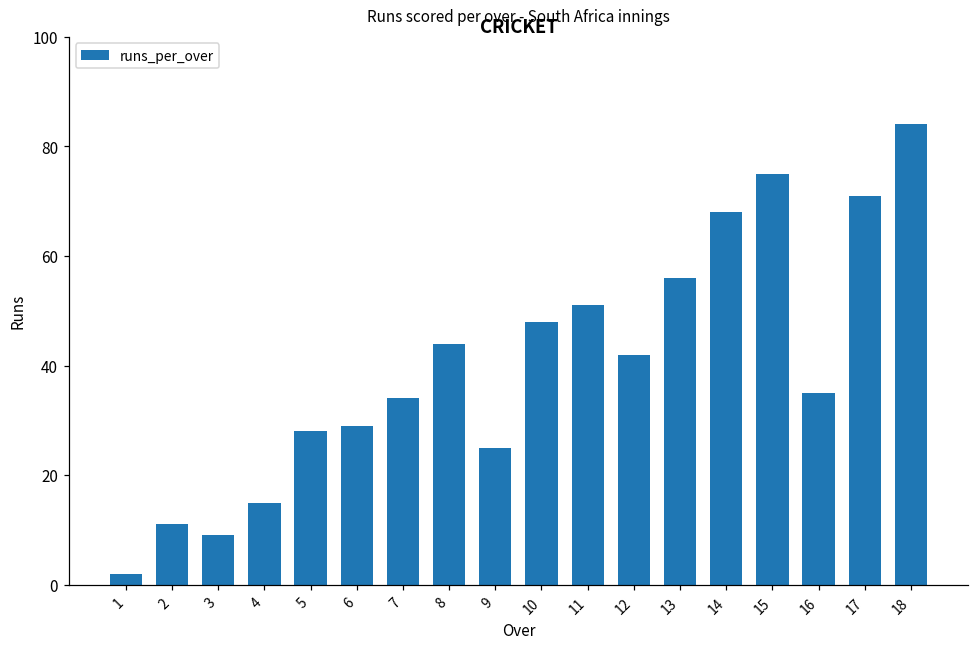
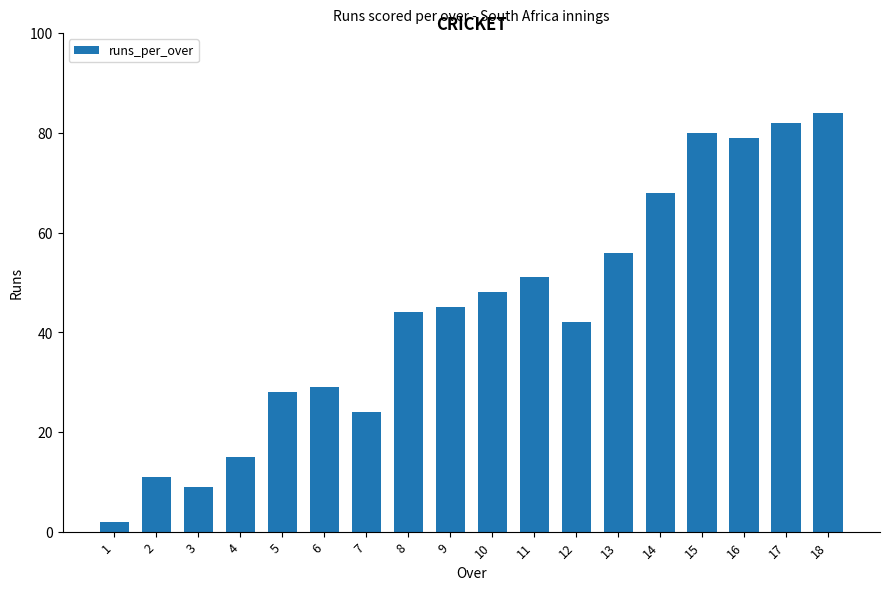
  {
    "1": 2,
    "2": 11,
    "3": 9,
    "4": 15,
    "5": 28,
    "6": 29,
-   "7": 34,
+   "7": 24,
    "8": 44,
-   "9": 25,
+   "9": 45,
    "10": 48,
    "11": 51,
    "12": 42,
    "13": 56,
    "14": 68,
-   "15": 75,
-   "16": 35,
-   "17": 71,
+   "15": 80,
+   "16": 79,
+   "17": 82,
    "18": 84
  }
